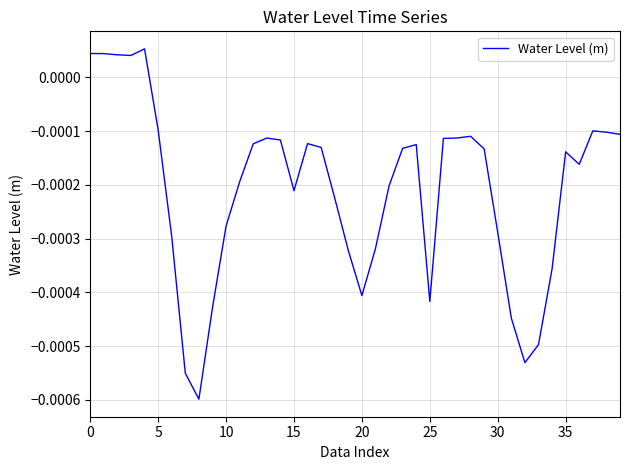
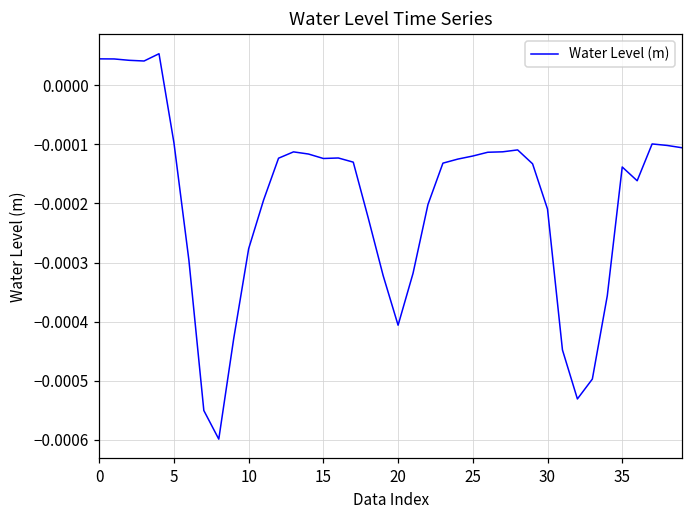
  {
    "0": 0.00004,
    "5": -0.00010,
    "10": -0.00028,
-   "15": -0.00021,
+   "15": -0.00012,
    "20": -0.00041,
-   "25": -0.00042,
-   "30": -0.00029,
+   "25": -0.00012,
+   "30": -0.00021,
    "35": -0.00014
  }
